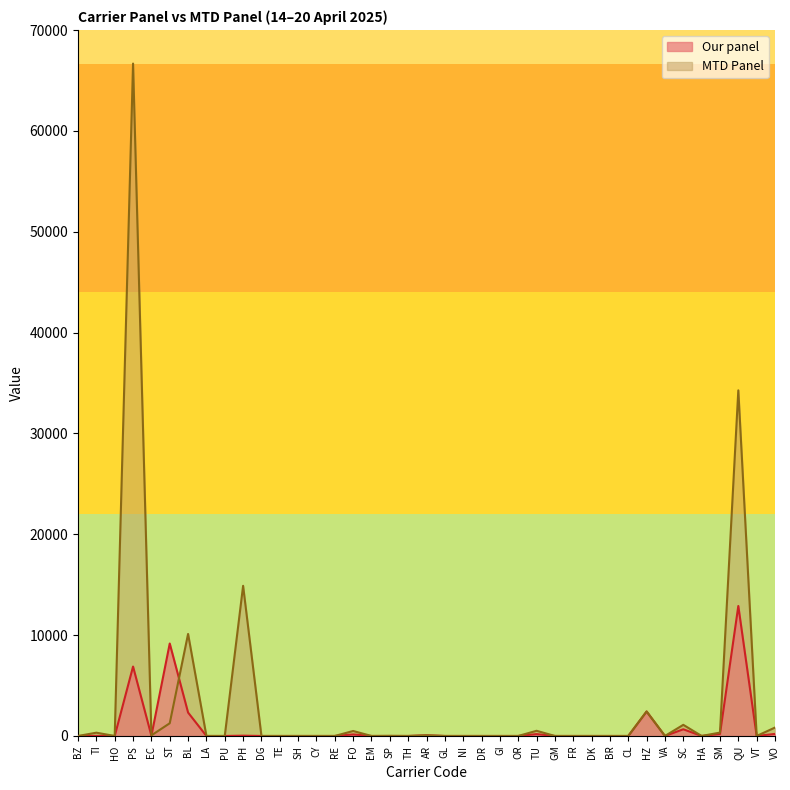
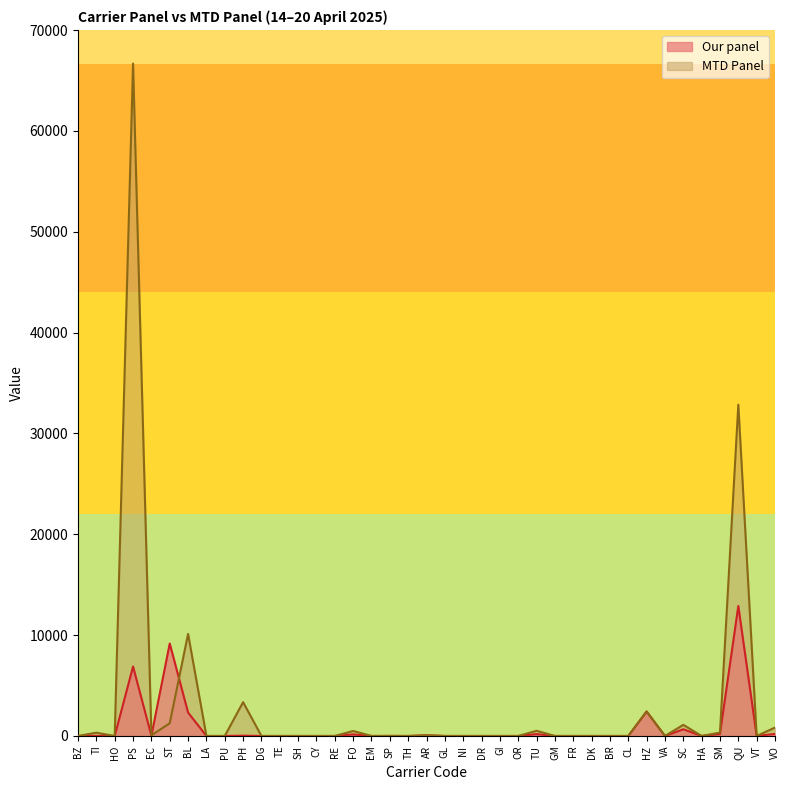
  {
    "Our panel": {
      "TI": 0,
      "PS": 6900,
      "ST": 9200,
      "BL": 2300,
      "PH": 0,
      "FO": 200,
      "TU": 200,
      "SC": 700,
      "QU": 12900,
      "VO": 200
    },
    "MTD Panel": {
      "TI": 300,
      "PS": 66700,
      "ST": 1300,
      "BL": 10100,
-     "PH": 14900,
+     "PH": 3400,
      "FO": 500,
      "TU": 500,
      "SC": 1100,
-     "QU": 34300,
+     "QU": 32900,
      "VO": 800
    }
  }
